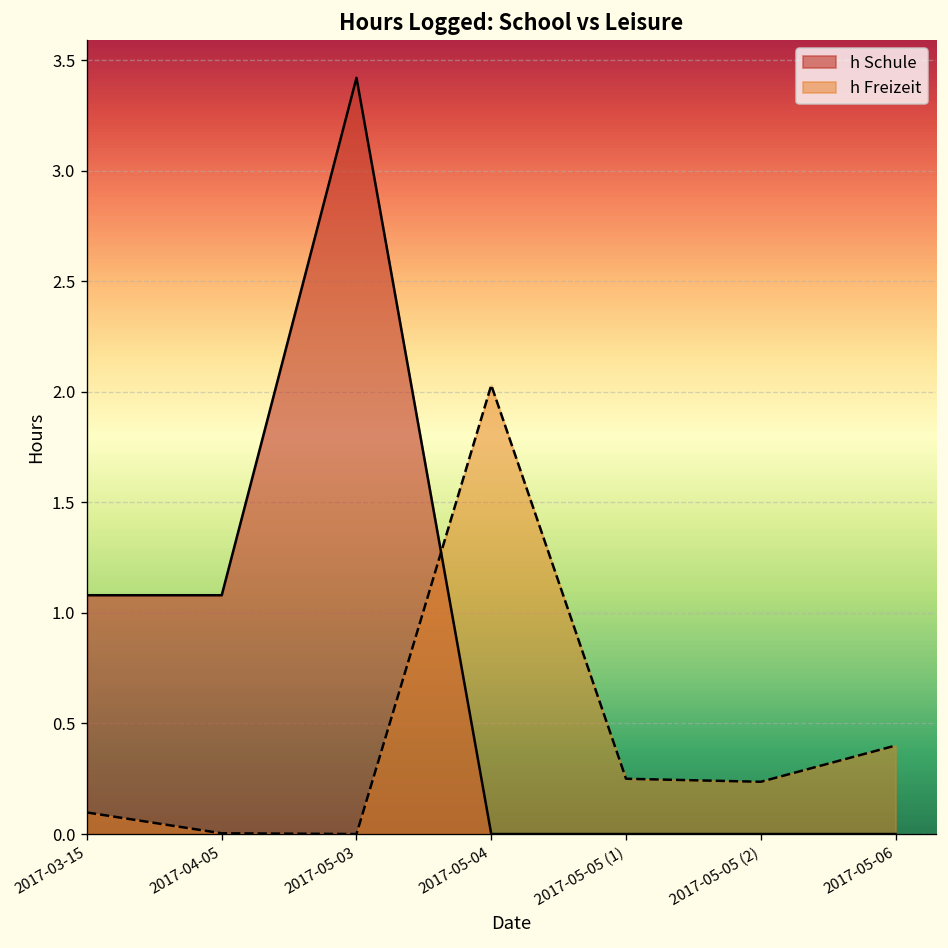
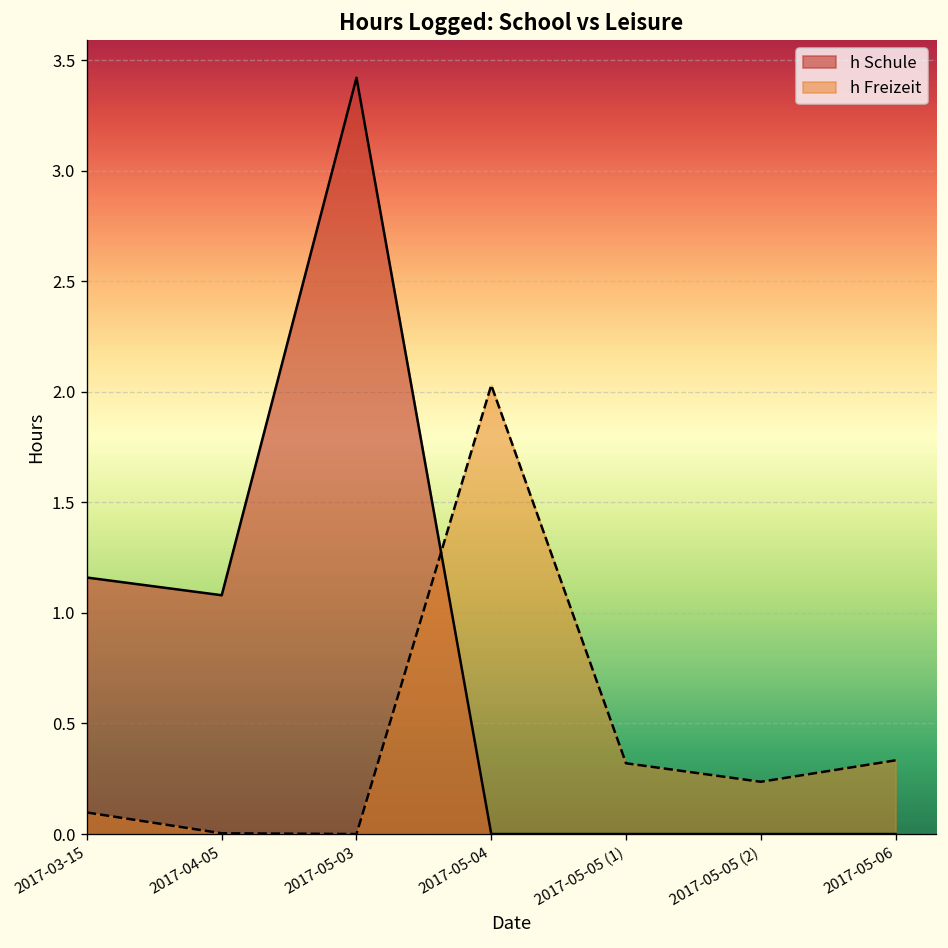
  {
    "h Schule": {
-     "2017-03-15": 1.08,
+     "2017-03-15": 1.16,
      "2017-04-05": 1.08,
      "2017-05-03": 3.42,
      "2017-05-04": 0.00,
      "2017-05-05 (1)": 0.00,
      "2017-05-05 (2)": 0.00,
      "2017-05-06": 0.00
    },
    "h Freizeit": {
      "2017-03-15": 0.10,
      "2017-04-05": 0.00,
      "2017-05-03": 0.00,
      "2017-05-04": 2.03,
-     "2017-05-05 (1)": 0.25,
+     "2017-05-05 (1)": 0.32,
      "2017-05-05 (2)": 0.24,
-     "2017-05-06": 0.40
+     "2017-05-06": 0.33
    }
  }
